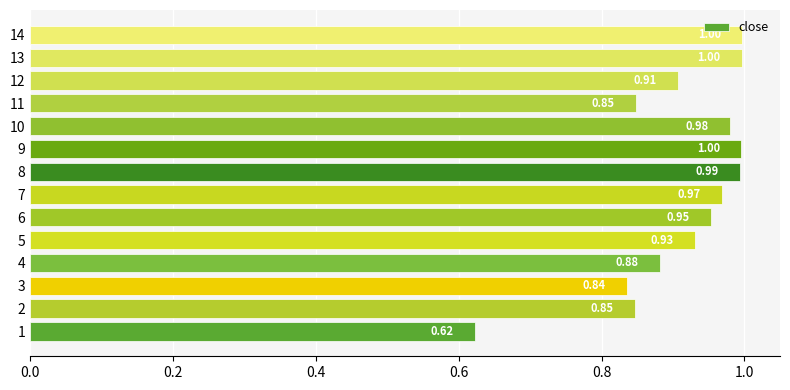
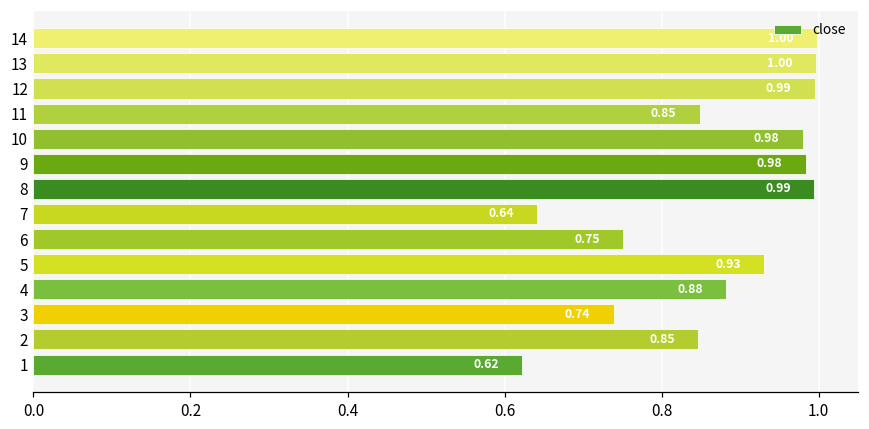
  {
    "14": 1.00,
    "13": 1.00,
-   "12": 0.91,
+   "12": 0.99,
    "11": 0.85,
    "10": 0.98,
-   "9": 1.00,
+   "9": 0.98,
    "8": 0.99,
-   "7": 0.97,
-   "6": 0.95,
+   "7": 0.64,
+   "6": 0.75,
    "5": 0.93,
    "4": 0.88,
-   "3": 0.84,
+   "3": 0.74,
    "2": 0.85,
    "1": 0.62
  }
